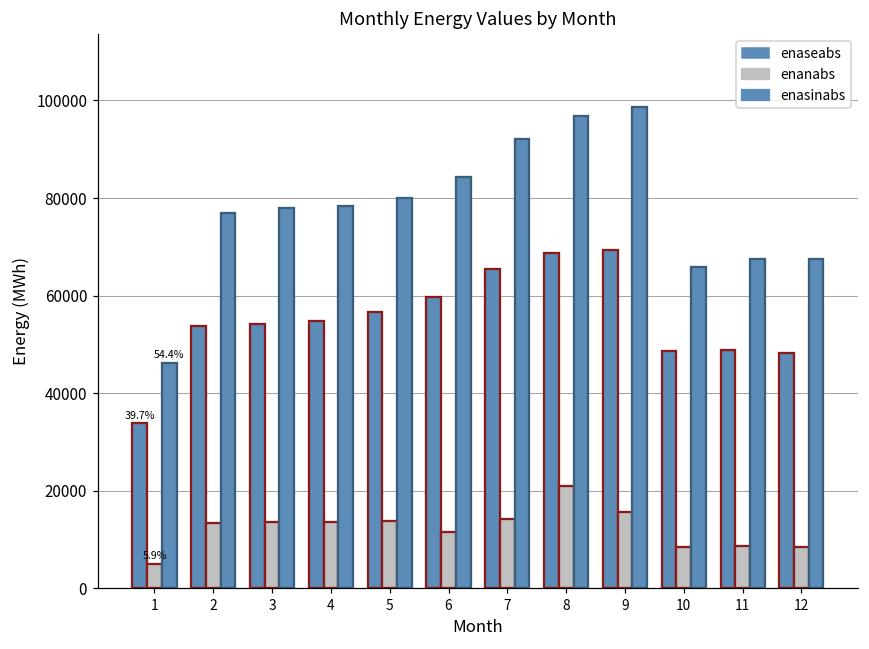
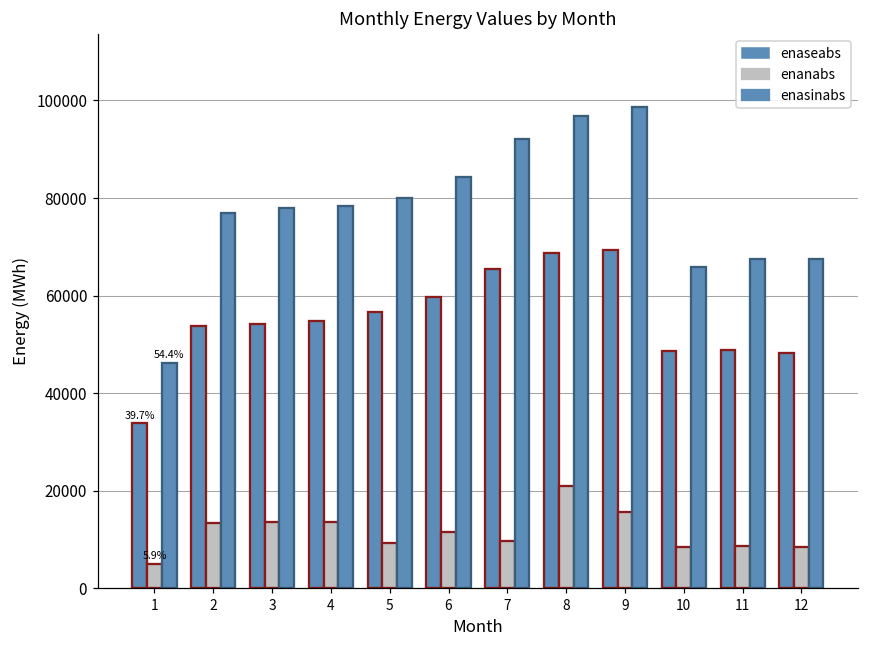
  {
    "enanabs": {
      "2": 13000,
      "3": 14000,
      "4": 14000,
-     "5": 14000,
+     "5": 9000,
      "6": 11000,
-     "7": 14000,
+     "7": 10000,
      "8": 21000,
      "9": 16000,
      "10": 9000,
      "11": 9000,
      "12": 8000
    }
  }
